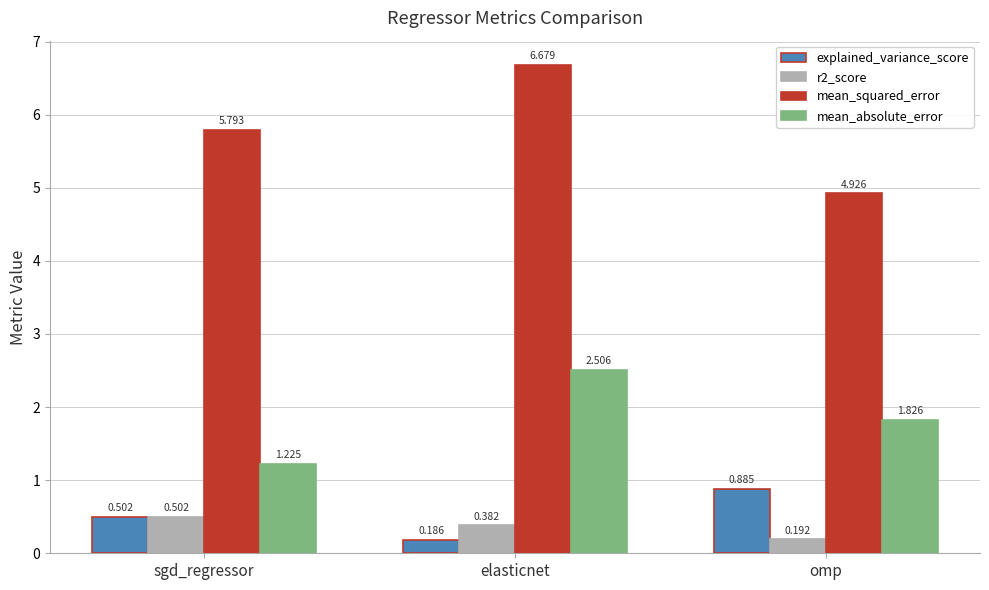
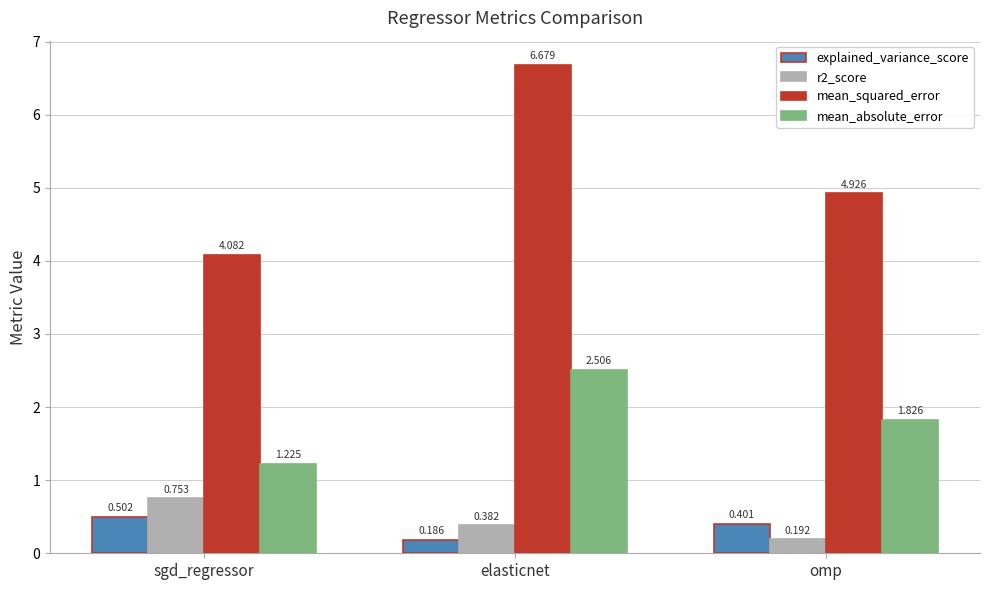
  {
    "explained_variance_score": {
      "sgd_regressor": 0.502,
      "elasticnet": 0.186,
-     "omp": 0.885
+     "omp": 0.401
    },
    "r2_score": {
-     "sgd_regressor": 0.502,
+     "sgd_regressor": 0.753,
      "elasticnet": 0.382,
      "omp": 0.192
    },
    "mean_squared_error": {
-     "sgd_regressor": 5.793,
+     "sgd_regressor": 4.082,
      "elasticnet": 6.679,
      "omp": 4.926
    },
    "mean_absolute_error": {
      "sgd_regressor": 1.225,
      "elasticnet": 2.506,
      "omp": 1.826
    }
  }
